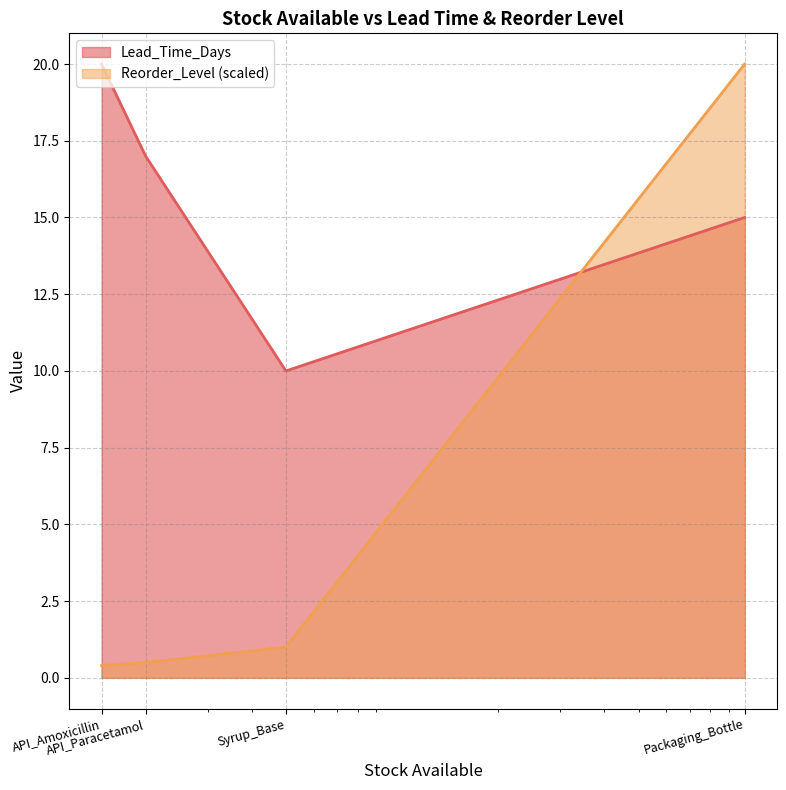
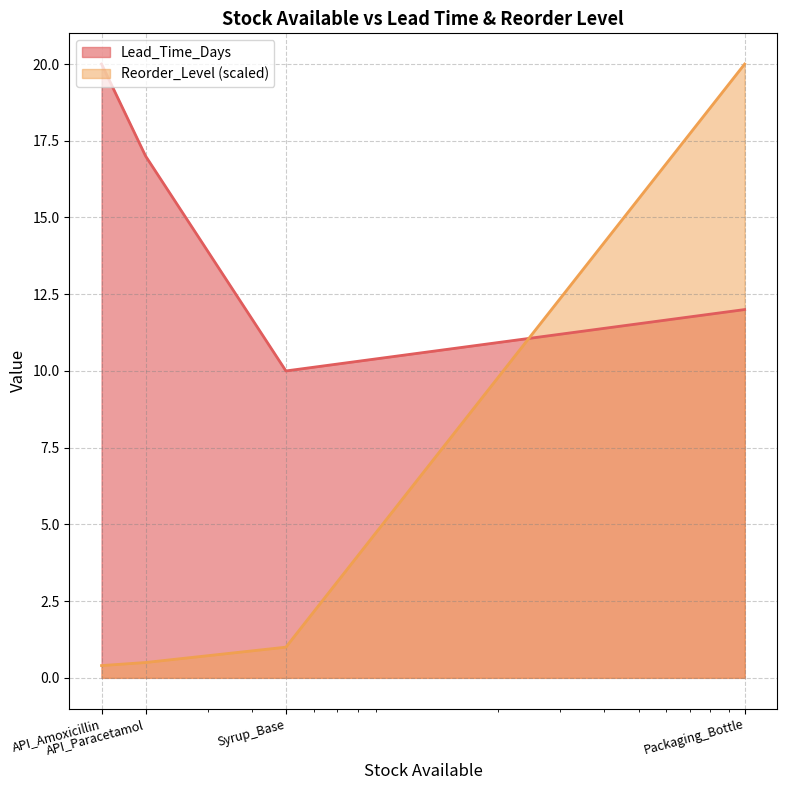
  {
    "Lead_Time_Days": {
      "API_Paracetamol": 17,
      "Syrup_Base": 10,
-     "Packaging_Bottle": 15
+     "Packaging_Bottle": 12
    },
    "Reorder_Level (scaled)": {
      "API_Amoxicillin": 0.4,
      "API_Paracetamol": 0.5,
      "Syrup_Base": 1,
      "Packaging_Bottle": 20
    }
  }
